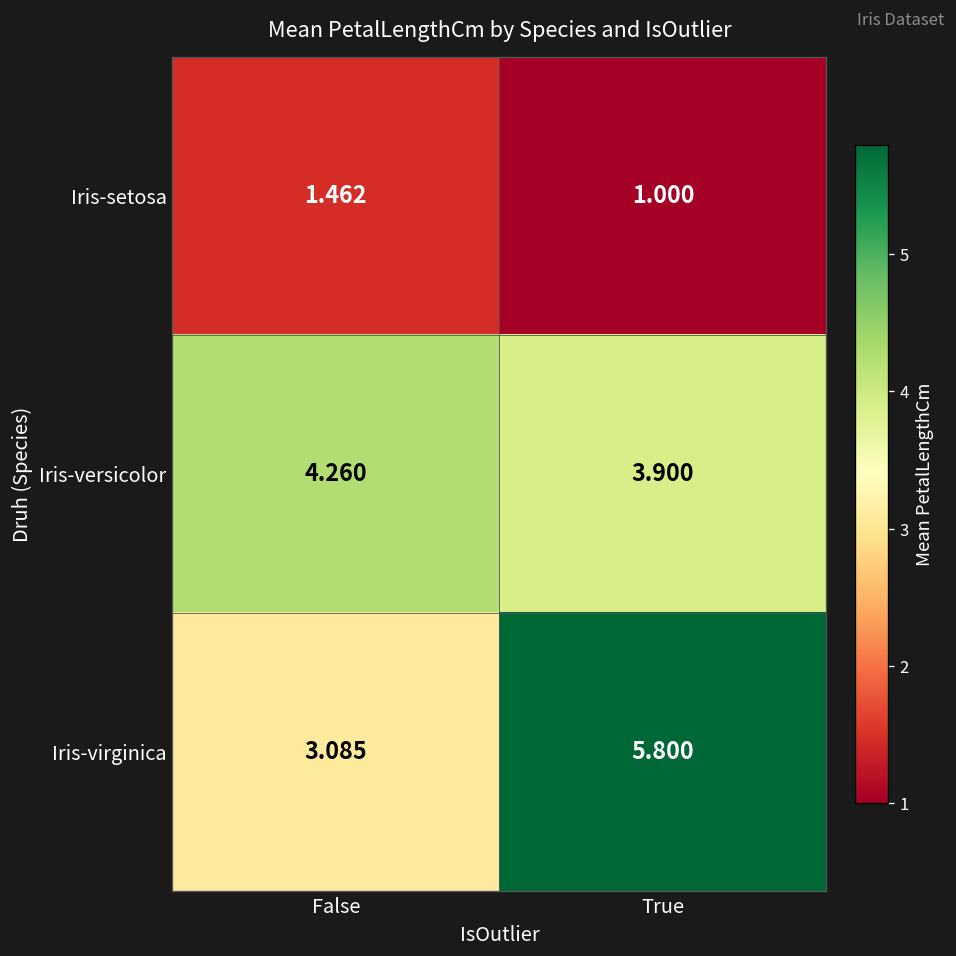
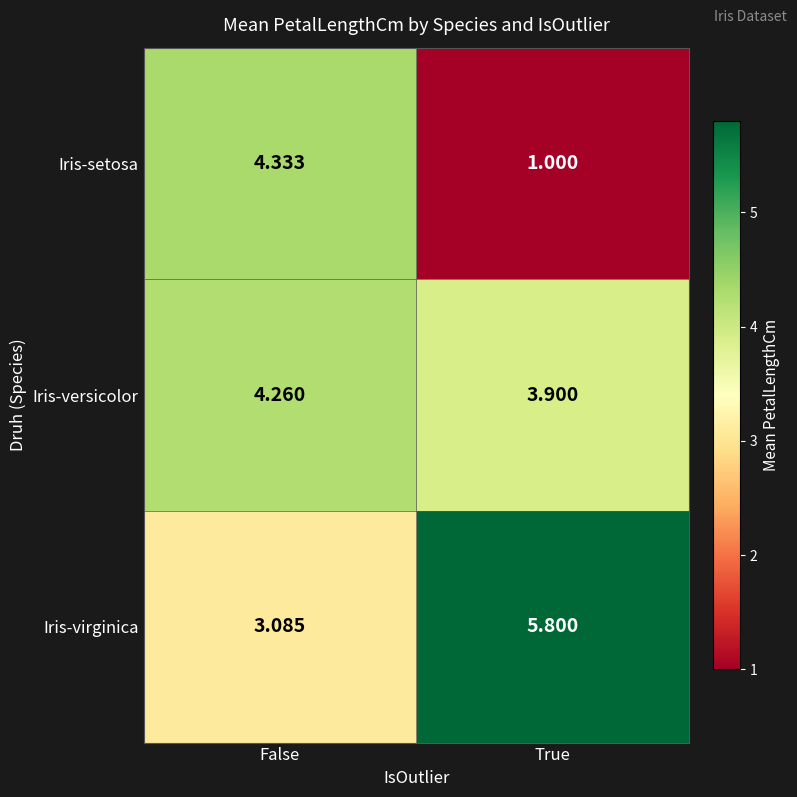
  {
    "Iris-setosa": {
-     "False": 1.462,
+     "False": 4.333,
      "True": 1.000
    },
    "Iris-versicolor": {
      "False": 4.260,
      "True": 3.900
    },
    "Iris-virginica": {
      "False": 3.085,
      "True": 5.800
    }
  }
